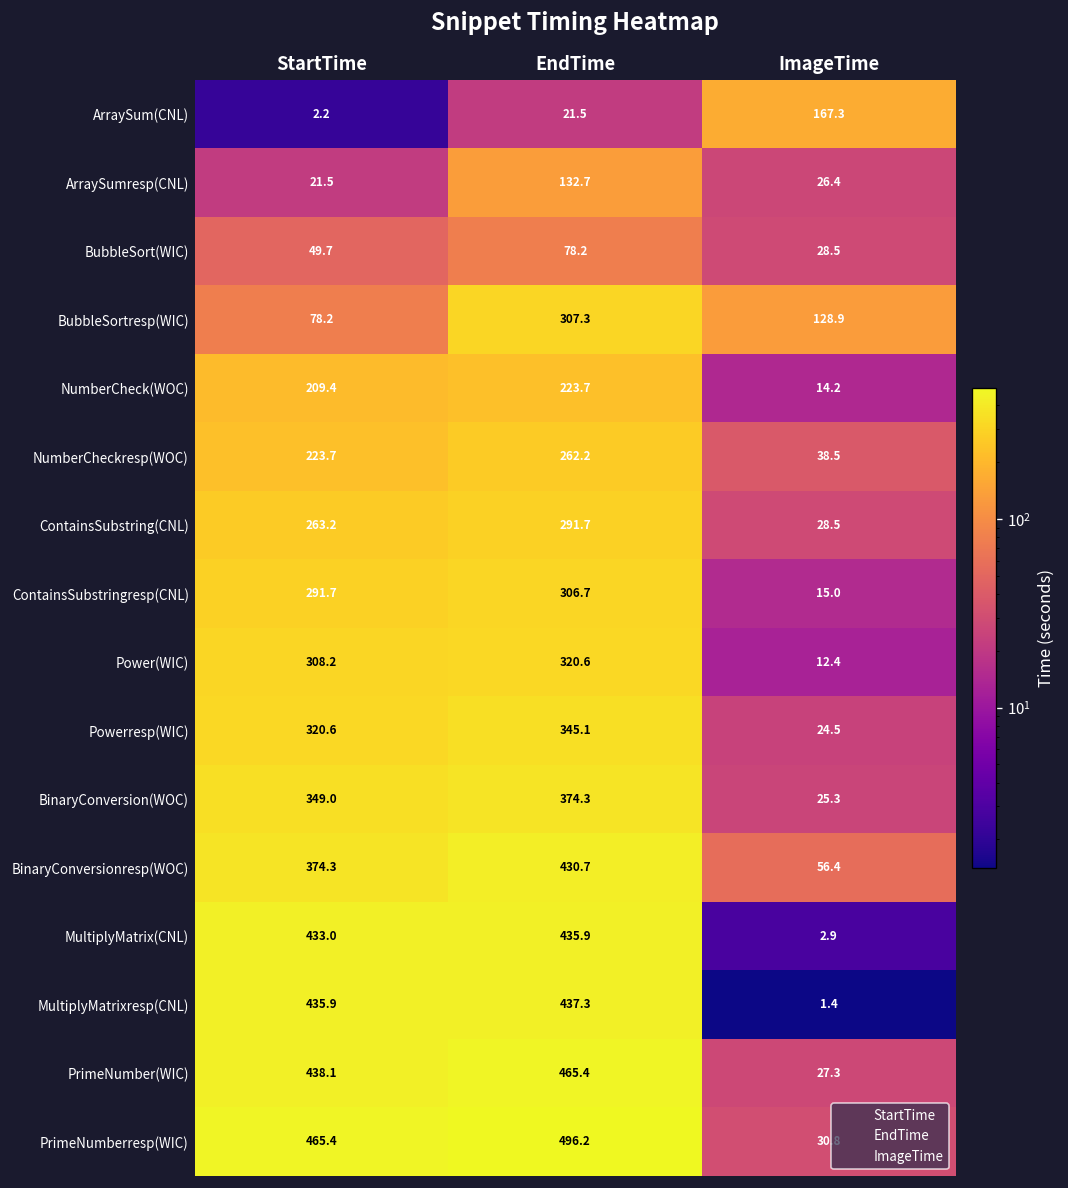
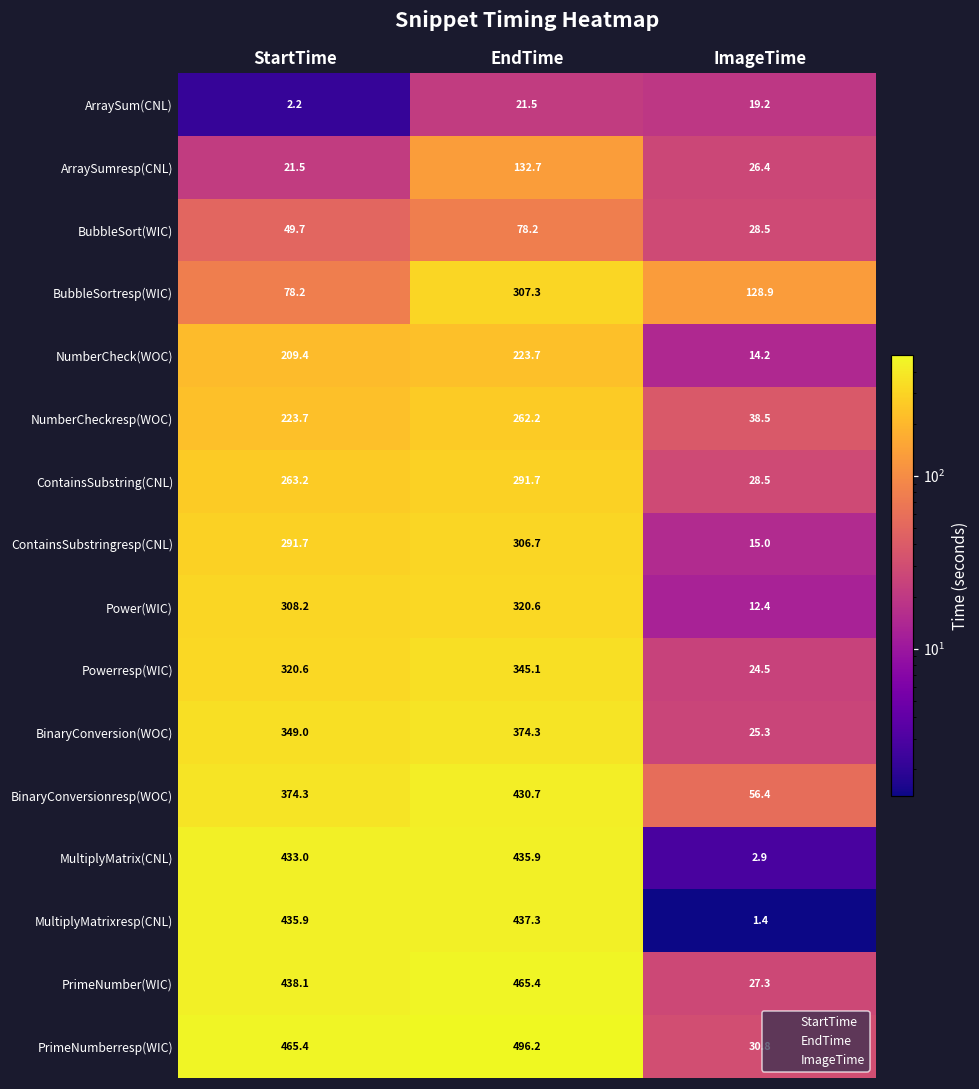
  {
    "ArraySum(CNL)": {
      "StartTime": 2.2,
      "EndTime": 21.5,
-     "ImageTime": 167.3
+     "ImageTime": 19.2
    },
    "ArraySumresp(CNL)": {
      "StartTime": 21.5,
      "EndTime": 132.7,
      "ImageTime": 26.4
    },
    "BubbleSort(WIC)": {
      "StartTime": 49.7,
      "EndTime": 78.2,
      "ImageTime": 28.5
    },
    "BubbleSortresp(WIC)": {
      "StartTime": 78.2,
      "EndTime": 307.3,
      "ImageTime": 128.9
    },
    "NumberCheck(WOC)": {
      "StartTime": 209.4,
      "EndTime": 223.7,
      "ImageTime": 14.2
    },
    "NumberCheckresp(WOC)": {
      "StartTime": 223.7,
      "EndTime": 262.2,
      "ImageTime": 38.5
    },
    "ContainsSubstring(CNL)": {
      "StartTime": 263.2,
      "EndTime": 291.7,
      "ImageTime": 28.5
    },
    "ContainsSubstringresp(CNL)": {
      "StartTime": 291.7,
      "EndTime": 306.7,
      "ImageTime": 15.0
    },
    "Power(WIC)": {
      "StartTime": 308.2,
      "EndTime": 320.6,
      "ImageTime": 12.4
    },
    "Powerresp(WIC)": {
      "StartTime": 320.6,
      "EndTime": 345.1,
      "ImageTime": 24.5
    },
    "BinaryConversion(WOC)": {
      "StartTime": 349.0,
      "EndTime": 374.3,
      "ImageTime": 25.3
    },
    "BinaryConversionresp(WOC)": {
      "StartTime": 374.3,
      "EndTime": 430.7,
      "ImageTime": 56.4
    },
    "MultiplyMatrix(CNL)": {
      "StartTime": 433.0,
      "EndTime": 435.9,
      "ImageTime": 2.9
    },
    "MultiplyMatrixresp(CNL)": {
      "StartTime": 435.9,
      "EndTime": 437.3,
      "ImageTime": 1.4
    },
    "PrimeNumber(WIC)": {
      "StartTime": 438.1,
      "EndTime": 465.4,
      "ImageTime": 27.3
    },
    "PrimeNumberresp(WIC)": {
      "StartTime": 465.4,
      "EndTime": 496.2
    }
  }
